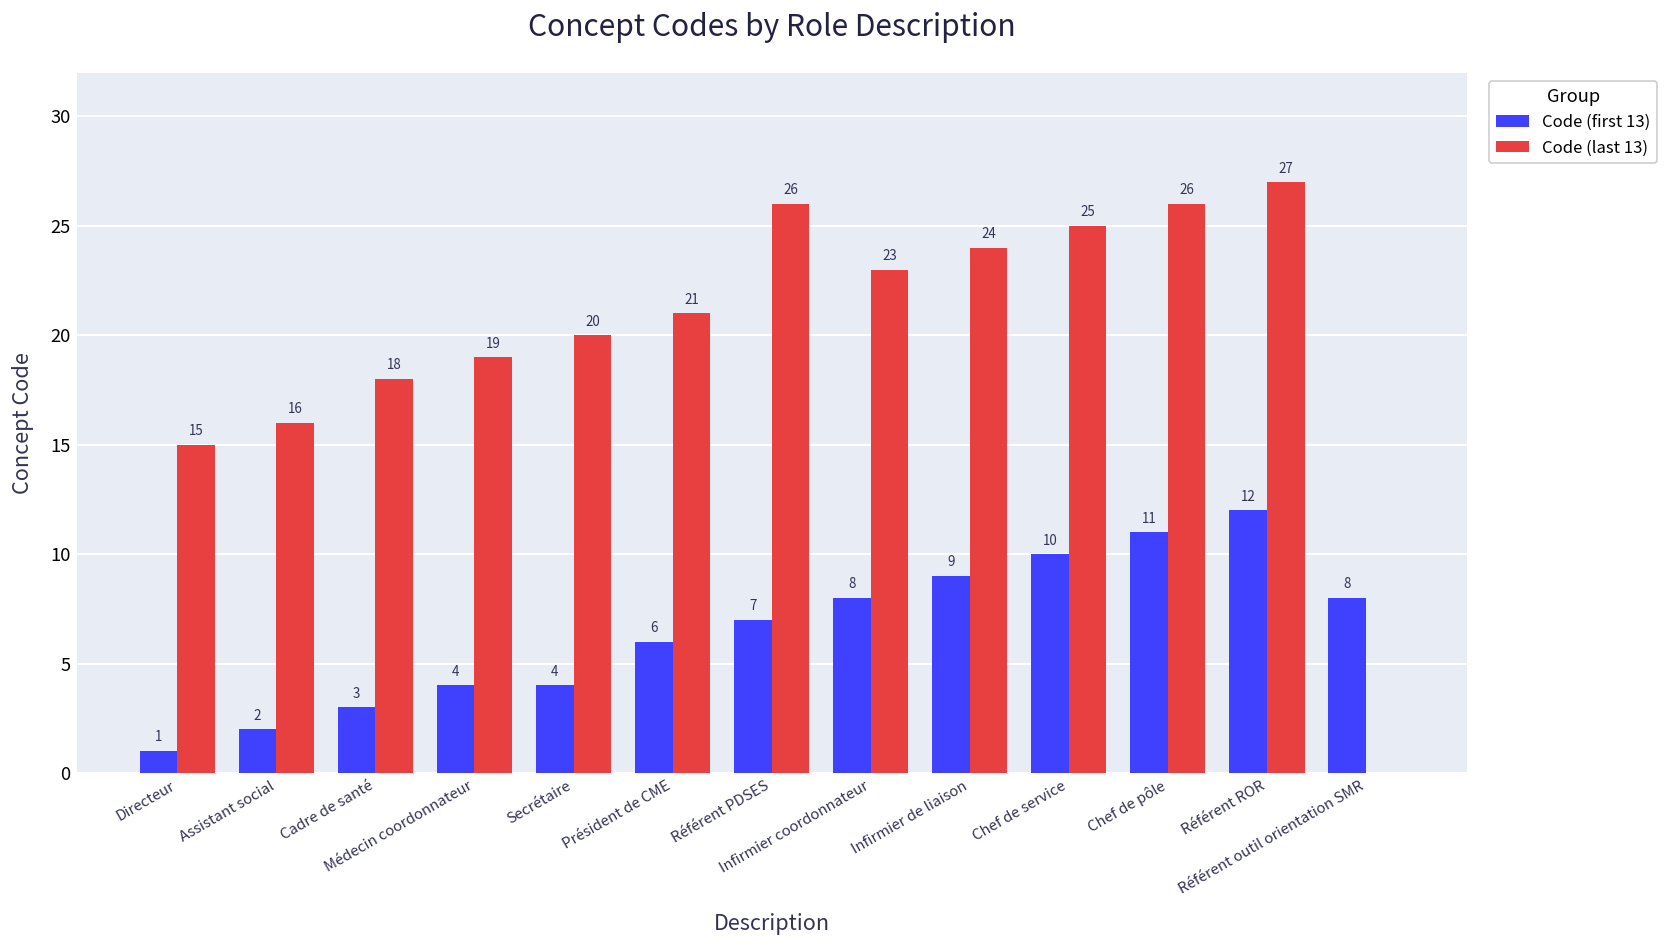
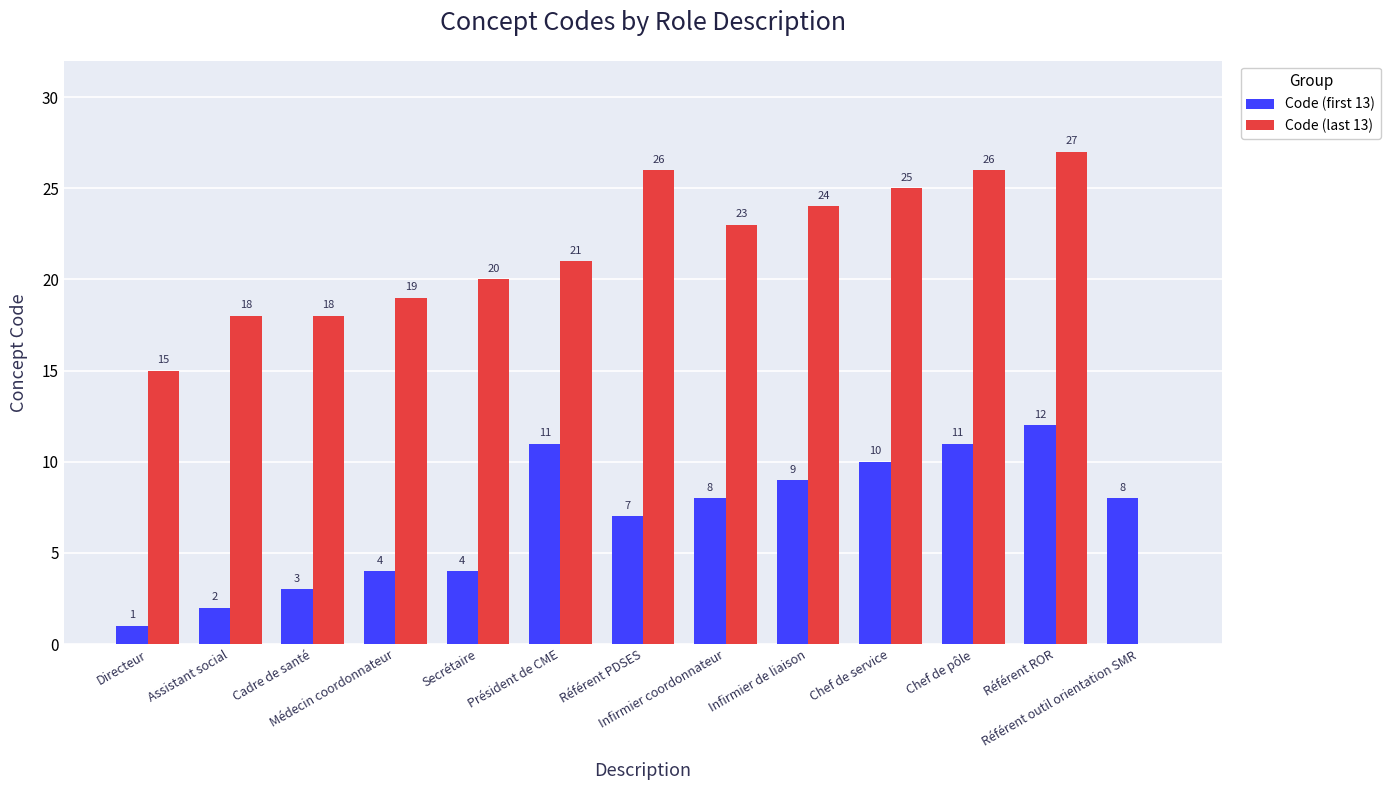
  {
    "Code (first 13)": {
      "Directeur": 1,
      "Assistant social": 2,
      "Cadre de santé": 3,
      "Médecin coordonnateur": 4,
      "Secrétaire": 4,
-     "Président de CME": 6,
+     "Président de CME": 11,
      "Référent PDSES": 7,
      "Infirmier coordonnateur": 8,
      "Infirmier de liaison": 9,
      "Chef de service": 10,
      "Chef de pôle": 11,
      "Référent ROR": 12,
      "Référent outil orientation SMR": 8
    },
    "Code (last 13)": {
      "Directeur": 15,
-     "Assistant social": 16,
+     "Assistant social": 18,
      "Cadre de santé": 18,
      "Médecin coordonnateur": 19,
      "Secrétaire": 20,
      "Président de CME": 21,
      "Référent PDSES": 26,
      "Infirmier coordonnateur": 23,
      "Infirmier de liaison": 24,
      "Chef de service": 25,
      "Chef de pôle": 26,
      "Référent ROR": 27
    }
  }
